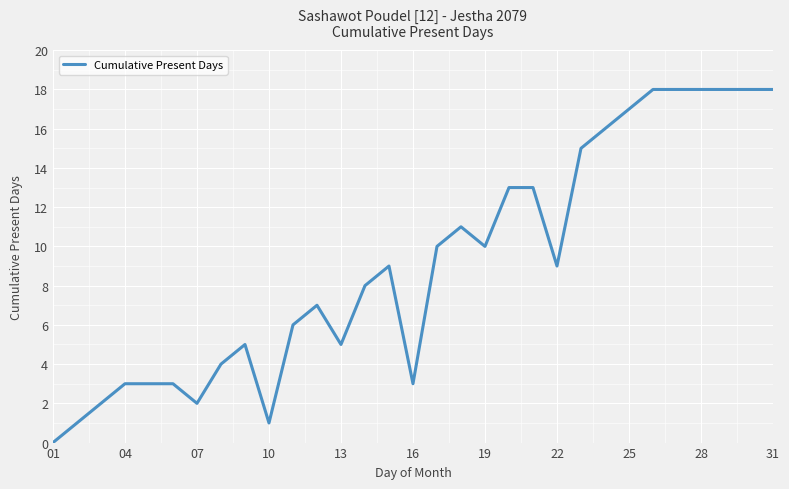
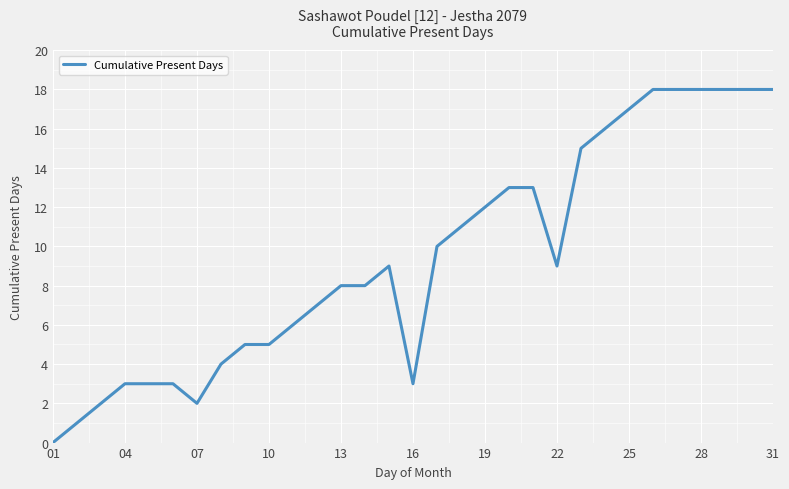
  {
    "01": 0,
    "04": 3,
    "07": 2,
-   "10": 1,
-   "13": 5,
+   "10": 5,
+   "13": 8,
    "16": 3,
-   "19": 10,
+   "19": 12,
    "22": 9,
    "25": 17,
    "28": 18,
    "31": 18
  }
